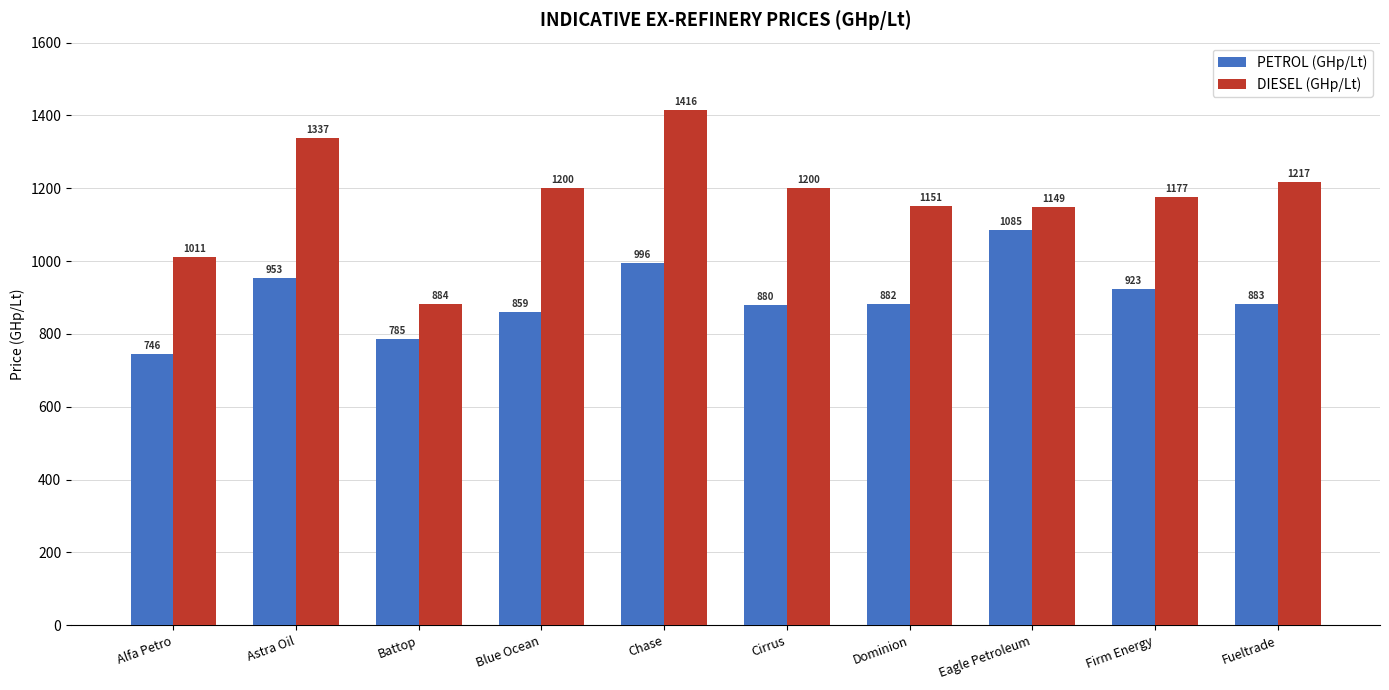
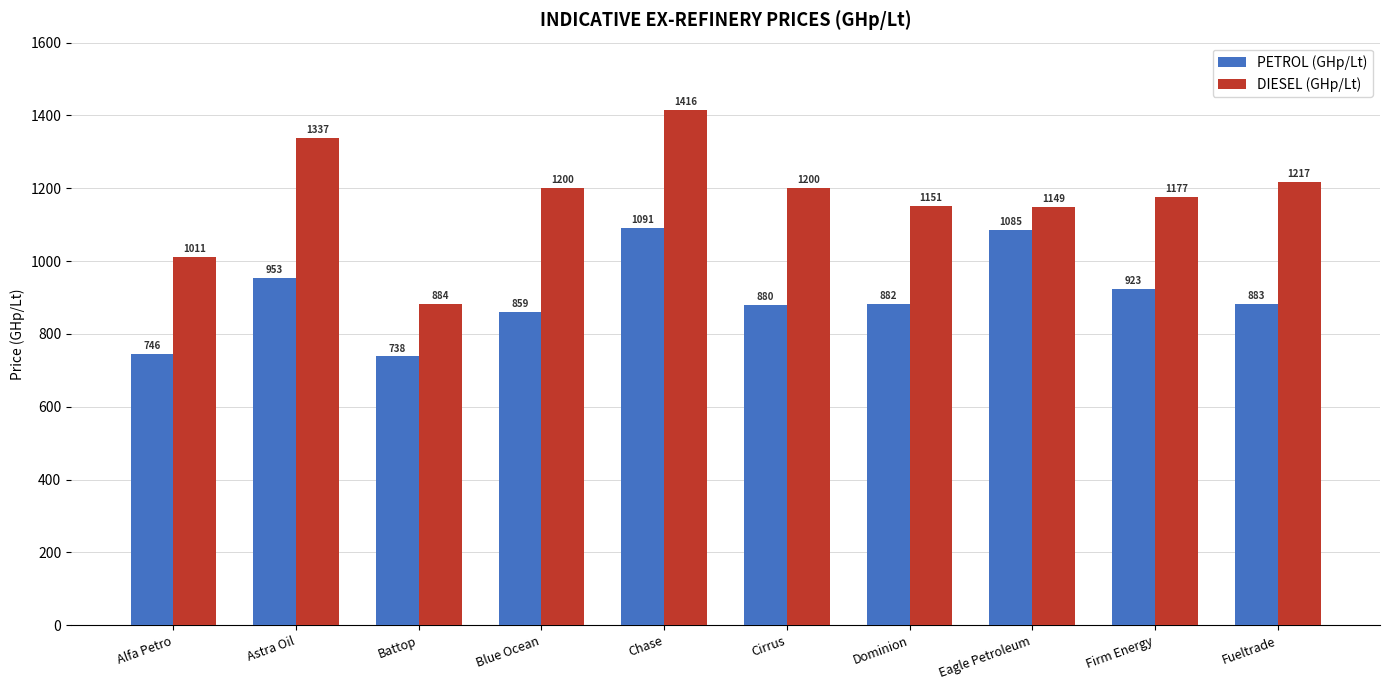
  {
    "PETROL (GHp/Lt)": {
      "Alfa Petro": 746,
      "Astra Oil": 953,
-     "Battop": 785,
+     "Battop": 738,
      "Blue Ocean": 859,
-     "Chase": 996,
+     "Chase": 1091,
      "Cirrus": 880,
      "Dominion": 882,
      "Eagle Petroleum": 1085,
      "Firm Energy": 923,
      "Fueltrade": 883
    },
    "DIESEL (GHp/Lt)": {
      "Alfa Petro": 1011,
      "Astra Oil": 1337,
      "Battop": 884,
      "Blue Ocean": 1200,
      "Chase": 1416,
      "Cirrus": 1200,
      "Dominion": 1151,
      "Eagle Petroleum": 1149,
      "Firm Energy": 1177,
      "Fueltrade": 1217
    }
  }
